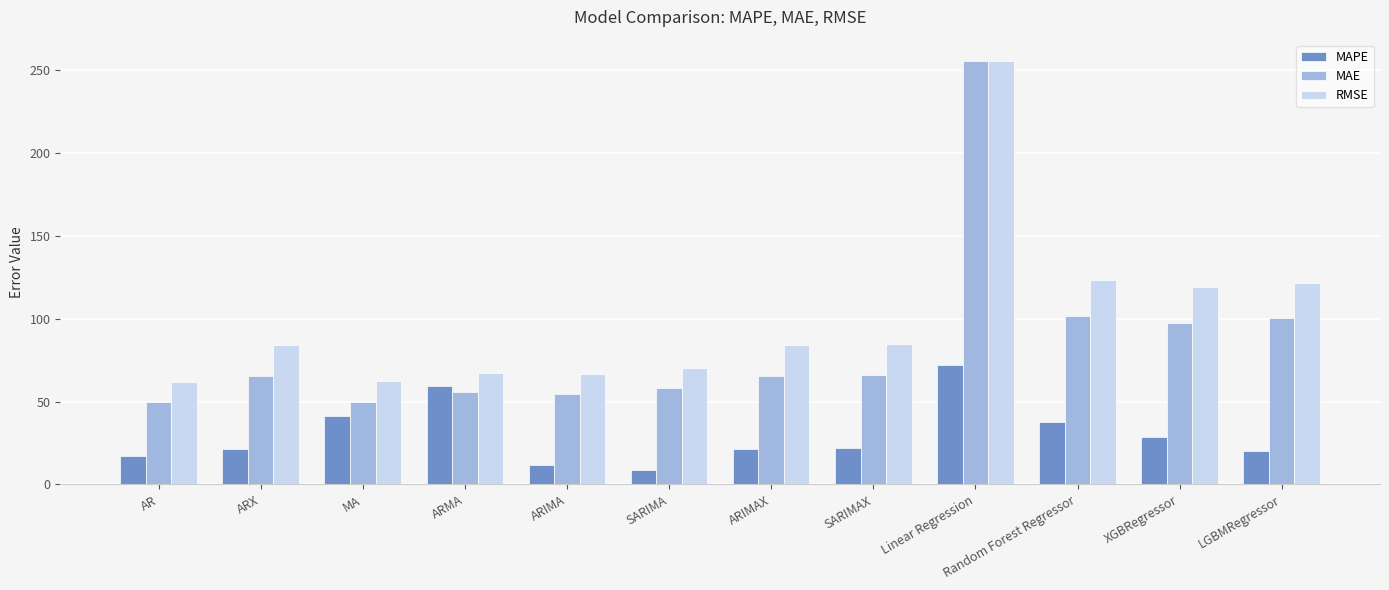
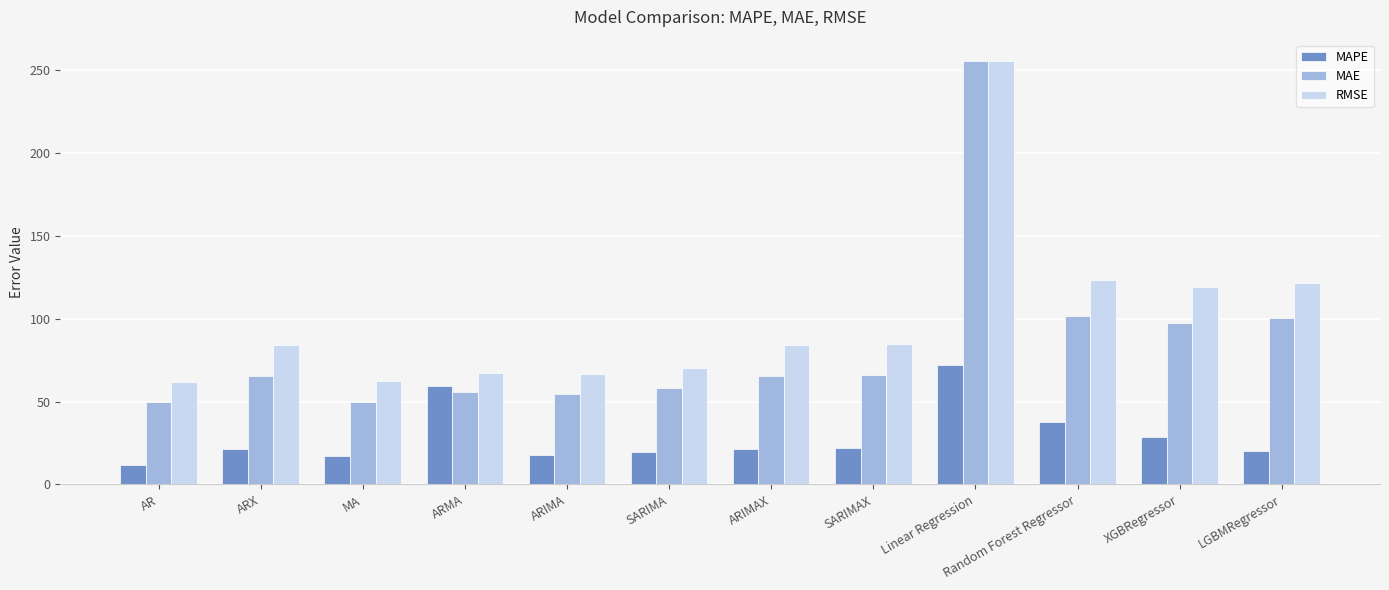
  {
    "MAPE": {
-     "AR": 17,
+     "AR": 12,
      "ARX": 22,
-     "MA": 42,
+     "MA": 17,
      "ARMA": 60,
-     "ARIMA": 12,
-     "SARIMA": 9,
+     "ARIMA": 18,
+     "SARIMA": 19,
      "ARIMAX": 22,
      "SARIMAX": 22,
      "Linear Regression": 72,
      "Random Forest Regressor": 38,
      "XGBRegressor": 29,
      "LGBMRegressor": 20
    }
  }
